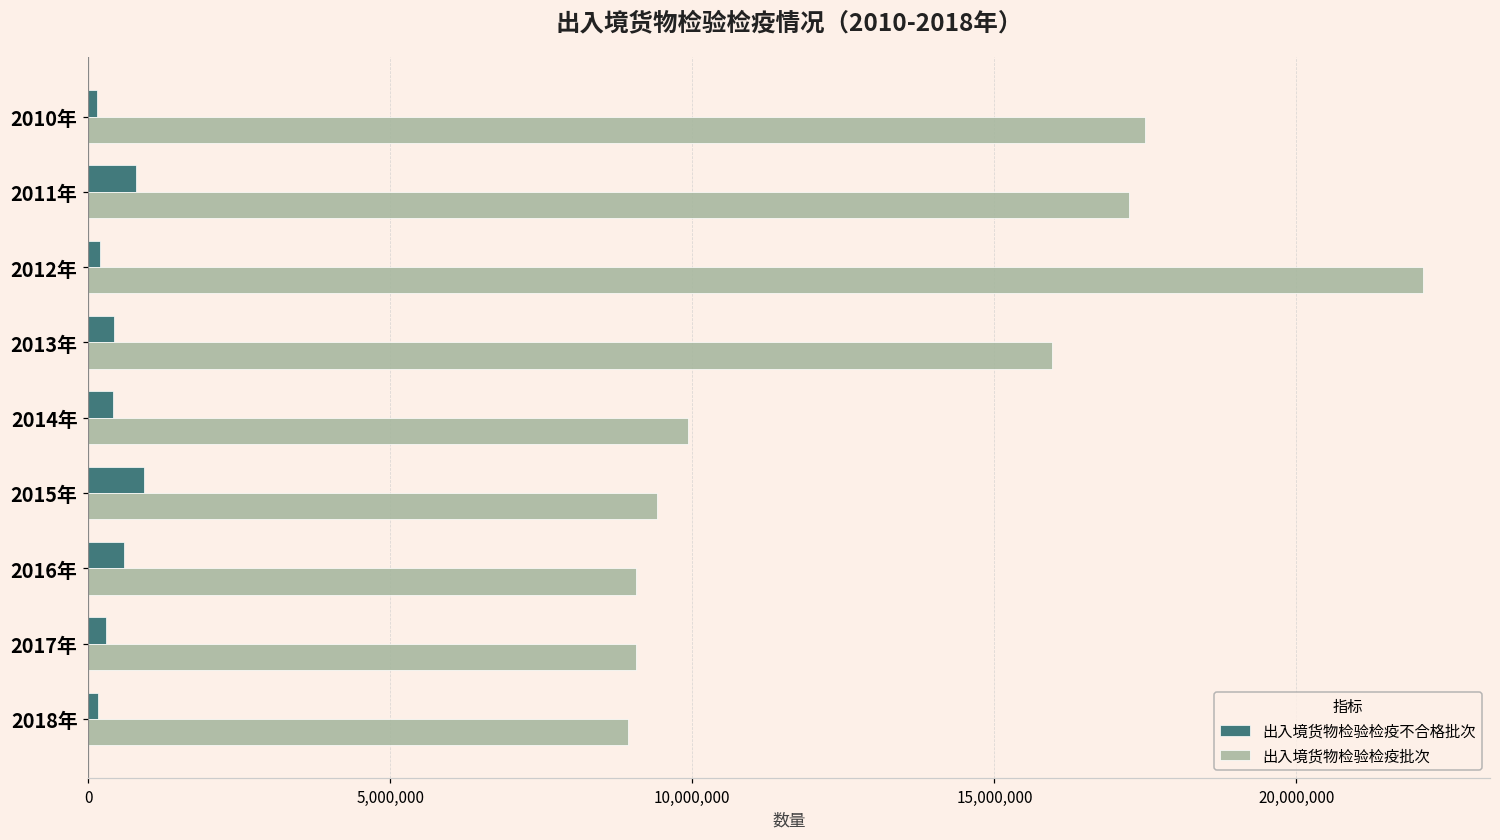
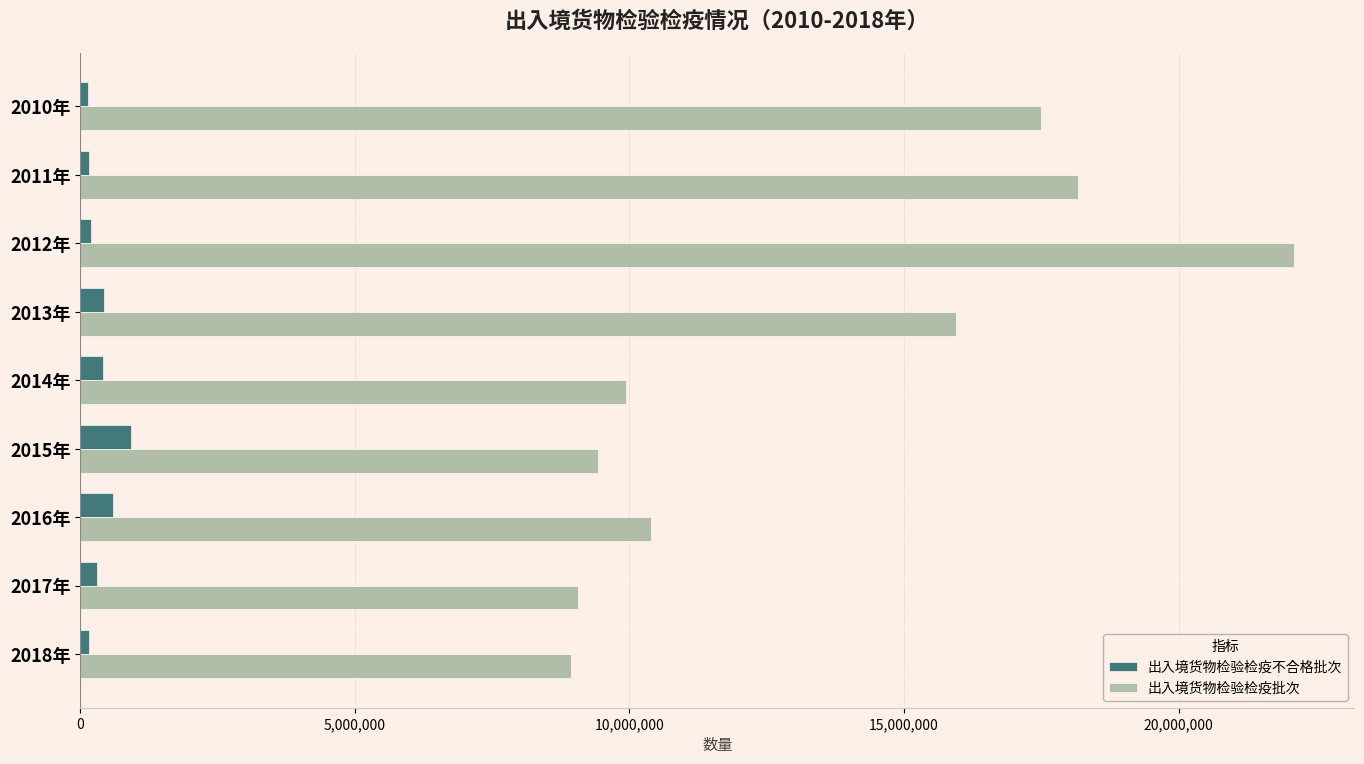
  {
    "出入境货物检验检疫不合格批次": {
      "2010年": "100,000",
-     "2011年": "800,000",
+     "2011年": "200,000",
      "2012年": "200,000",
      "2013年": "400,000",
      "2014年": "400,000",
      "2015年": "900,000",
      "2016年": "600,000",
      "2017年": "300,000",
      "2018年": "200,000"
    },
    "出入境货物检验检疫批次": {
      "2010年": "17,500,000",
-     "2011年": "17,200,000",
+     "2011年": "18,200,000",
      "2012年": "22,100,000",
      "2013年": "16,000,000",
      "2014年": "9,900,000",
      "2015年": "9,400,000",
-     "2016年": "9,100,000",
+     "2016年": "10,400,000",
      "2017年": "9,100,000",
      "2018年": "8,900,000"
    }
  }
